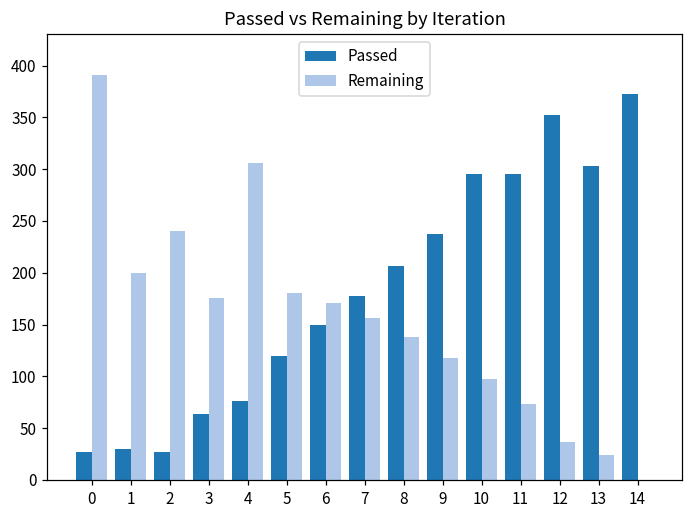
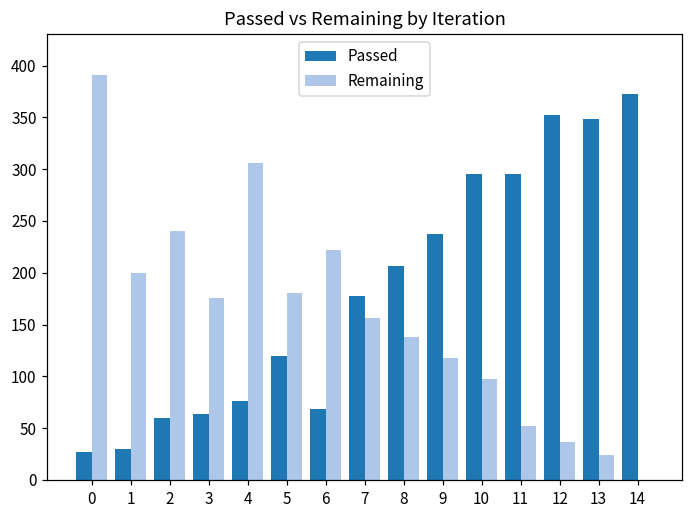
  {
    "Passed": {
      "0": 30,
      "1": 30,
-     "2": 30,
+     "2": 60,
      "3": 60,
      "4": 80,
      "5": 120,
-     "6": 150,
+     "6": 70,
      "7": 180,
      "8": 210,
      "9": 240,
      "10": 300,
      "11": 300,
      "12": 350,
-     "13": 300,
+     "13": 350,
      "14": 370
    },
    "Remaining": {
      "0": 390,
      "1": 200,
      "2": 240,
      "3": 180,
      "4": 310,
      "5": 180,
-     "6": 170,
+     "6": 220,
      "7": 160,
      "8": 140,
      "9": 120,
      "10": 100,
-     "11": 70,
+     "11": 50,
      "12": 40,
      "13": 20,
      "14": 0
    }
  }
